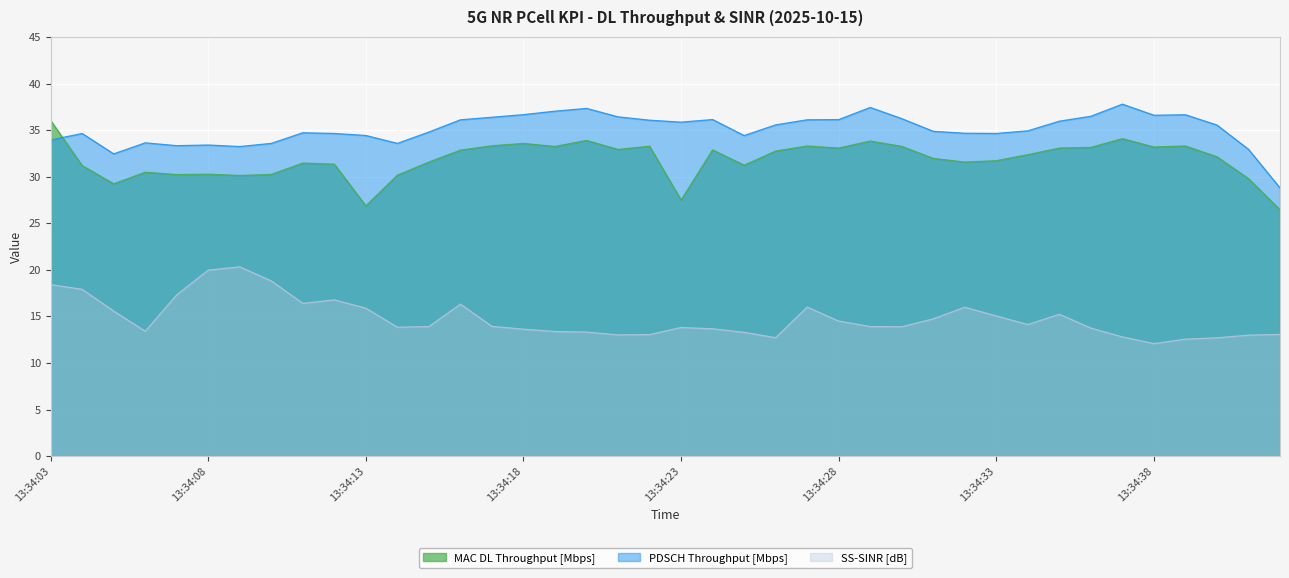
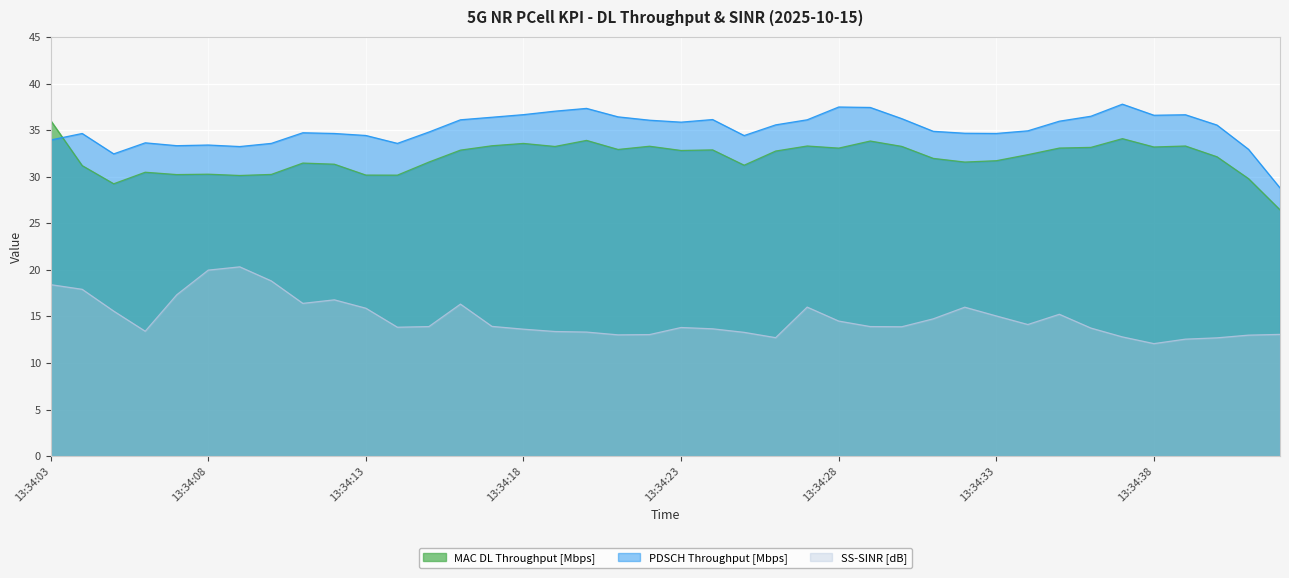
  {
    "MAC DL Throughput [Mbps]": {
      "13:34:03": 36,
      "13:34:08": 30,
-     "13:34:13": 27,
+     "13:34:13": 30,
      "13:34:18": 34,
-     "13:34:23": 27,
+     "13:34:23": 33,
      "13:34:28": 33,
      "13:34:33": 32,
      "13:34:38": 33
    },
    "PDSCH Throughput [Mbps]": {
      "13:34:03": 34,
      "13:34:08": 33,
      "13:34:13": 34,
      "13:34:18": 37,
      "13:34:23": 36,
-     "13:34:28": 36,
+     "13:34:28": 37,
      "13:34:33": 35,
      "13:34:38": 37
    },
    "SS-SINR [dB]": {
      "13:34:03": 18,
      "13:34:08": 20,
      "13:34:13": 16,
      "13:34:18": 14,
      "13:34:23": 14,
      "13:34:28": 15,
      "13:34:33": 15,
      "13:34:38": 12
    }
  }
